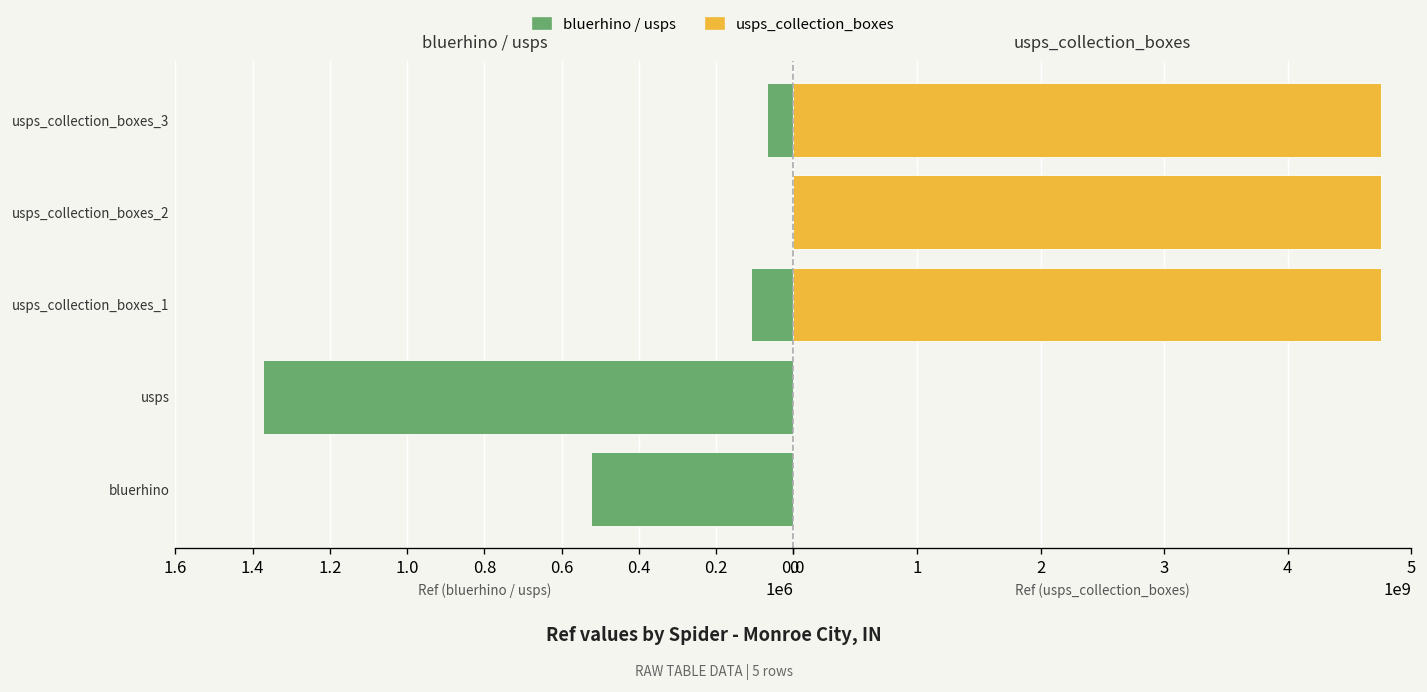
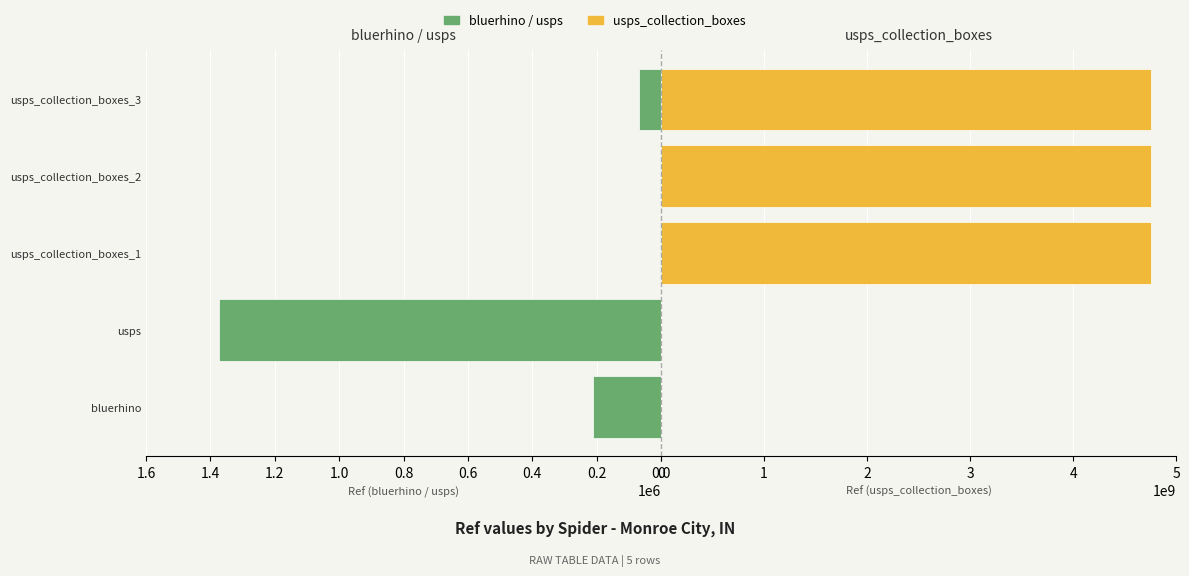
  {
    "bluerhino / usps": {
      "usps_collection_boxes_3": 70000,
      "usps_collection_boxes_2": 0,
-     "usps_collection_boxes_1": 110000,
+     "usps_collection_boxes_1": 0,
      "usps": 1370000,
-     "bluerhino": 520000
+     "bluerhino": 210000
    }
  }
